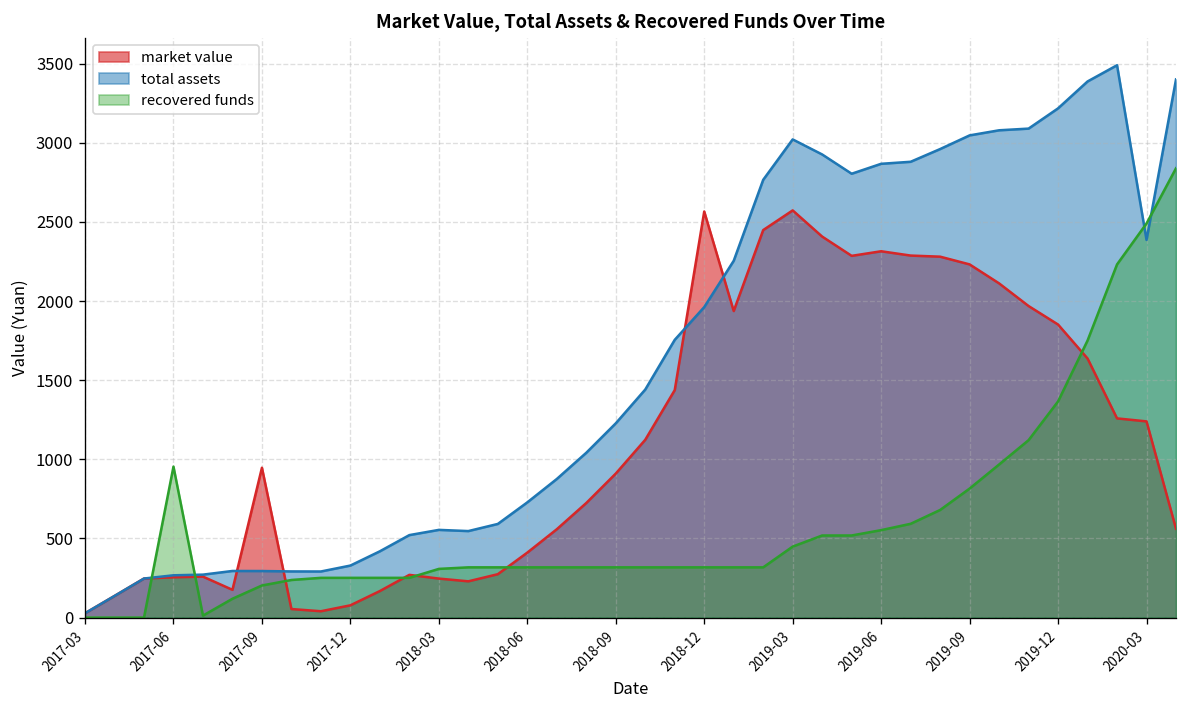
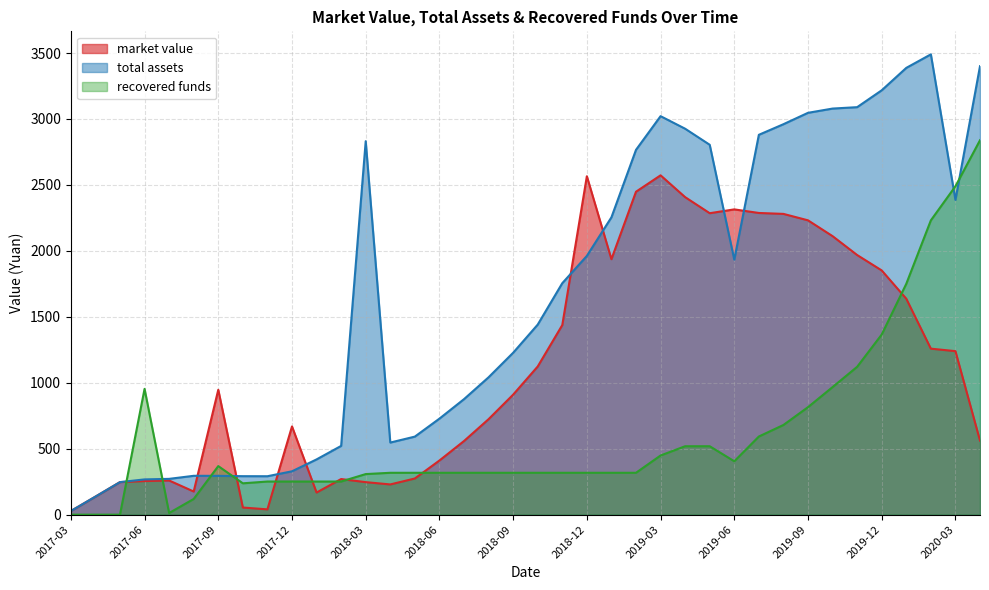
  {
    "market value": {
      "2017-09": 950,
-     "2017-12": 80,
+     "2017-12": 670,
      "2018-03": 250,
      "2018-06": 410,
      "2018-09": 910,
      "2018-12": 2570,
      "2019-03": 2570,
      "2019-06": 2310,
      "2019-09": 2230,
      "2019-12": 1850,
      "2020-03": 1240
    },
    "total assets": {
      "2017-09": 290,
      "2017-12": 330,
-     "2018-03": 550,
+     "2018-03": 2830,
      "2018-06": 730,
      "2018-09": 1230,
      "2018-12": 1960,
      "2019-03": 3020,
-     "2019-06": 2870,
+     "2019-06": 1930,
      "2019-09": 3050,
      "2019-12": 3220,
      "2020-03": 2390
    },
    "recovered funds": {
      "2017-03": 0,
      "2017-06": 950,
-     "2017-09": 200,
+     "2017-09": 370,
      "2017-12": 250,
      "2018-03": 310,
      "2018-06": 320,
      "2018-09": 320,
      "2018-12": 320,
      "2019-03": 450,
-     "2019-06": 550,
+     "2019-06": 400,
      "2019-09": 820,
      "2019-12": 1370,
      "2020-03": 2490
    }
  }
